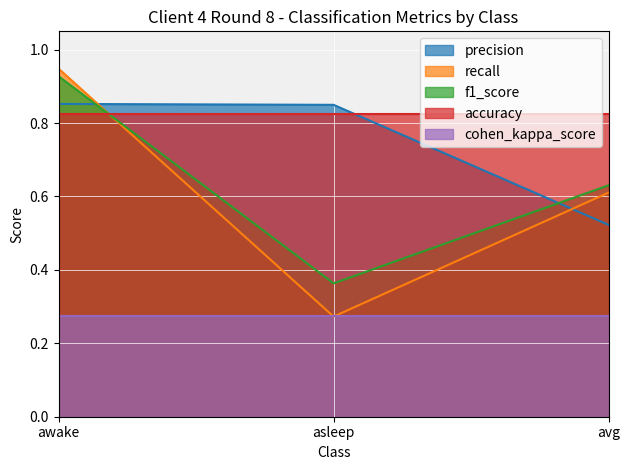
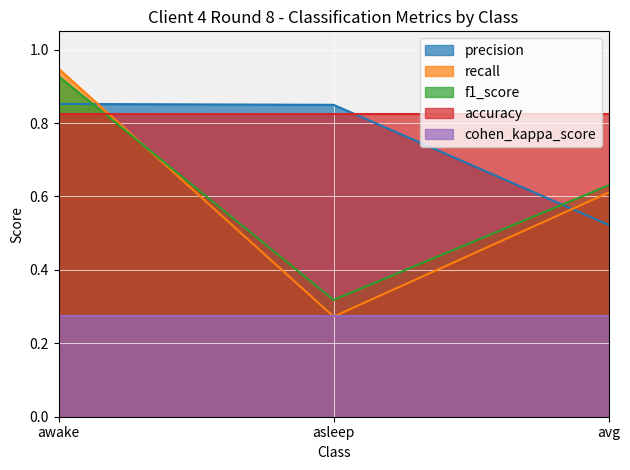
  {
    "precision": {
      "awake": 0.85,
      "asleep": 0.85,
      "avg": 0.52
    },
    "recall": {
      "awake": 0.95,
      "avg": 0.61
    },
    "f1_score": {
      "awake": 0.93,
-     "asleep": 0.36,
+     "asleep": 0.32,
      "avg": 0.63
    },
    "accuracy": {
      "awake": 0.82,
      "asleep": 0.82,
      "avg": 0.82
    },
    "cohen_kappa_score": {
      "awake": 0.27,
      "avg": 0.27
    }
  }
